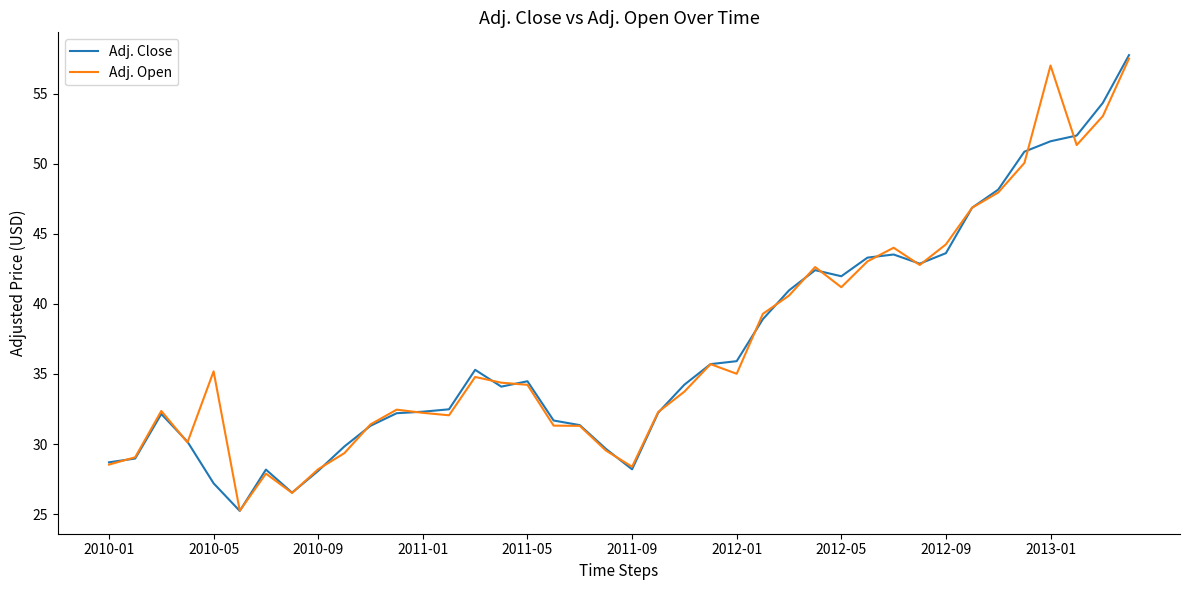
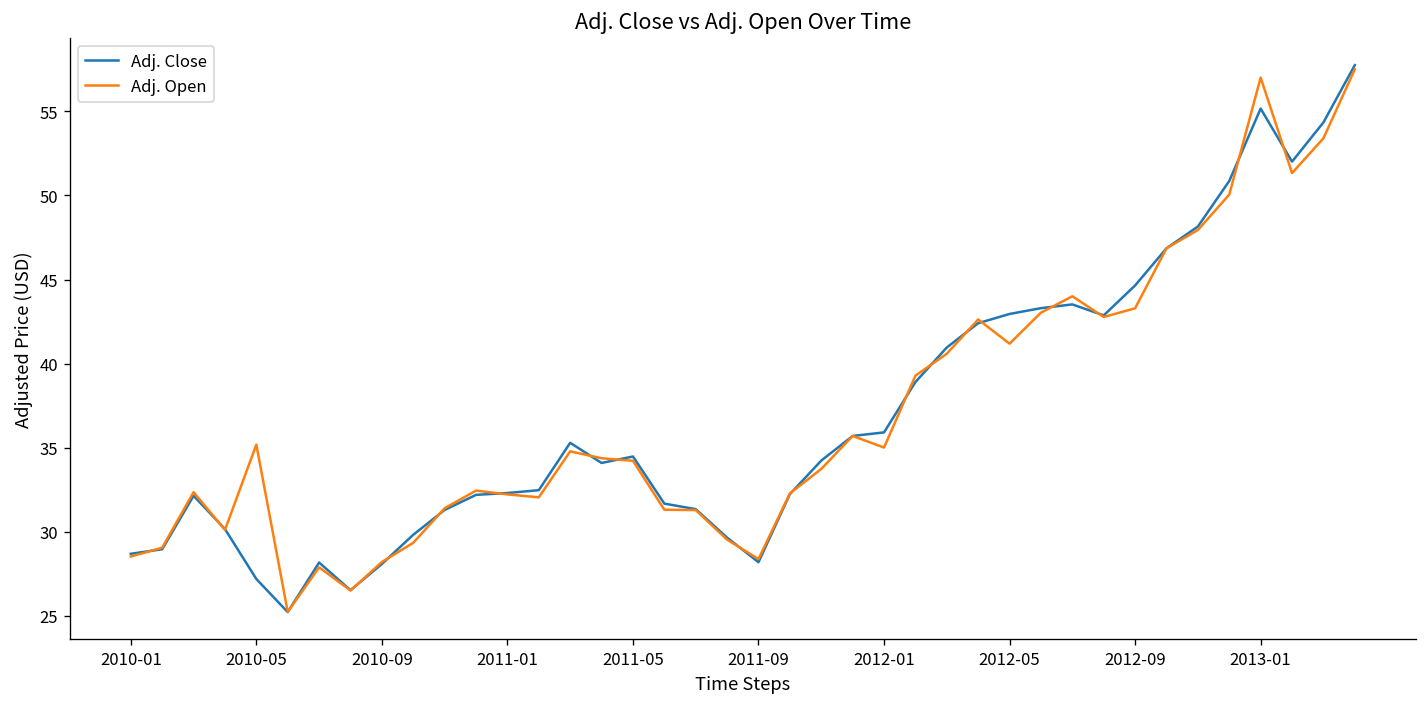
  {
    "Adj. Close": {
      "2010-05": 27.2,
      "2011-05": 34.5,
      "2012-01": 35.9,
-     "2012-05": 42.0,
-     "2012-09": 43.6,
-     "2013-01": 51.6
+     "2012-05": 43.0,
+     "2012-09": 44.6,
+     "2013-01": 55.2
    },
    "Adj. Open": {
      "2010-05": 35.2,
      "2011-05": 34.2,
      "2012-01": 35.0,
      "2012-05": 41.2,
-     "2012-09": 44.2,
+     "2012-09": 43.3,
      "2013-01": 57.0
    }
  }
